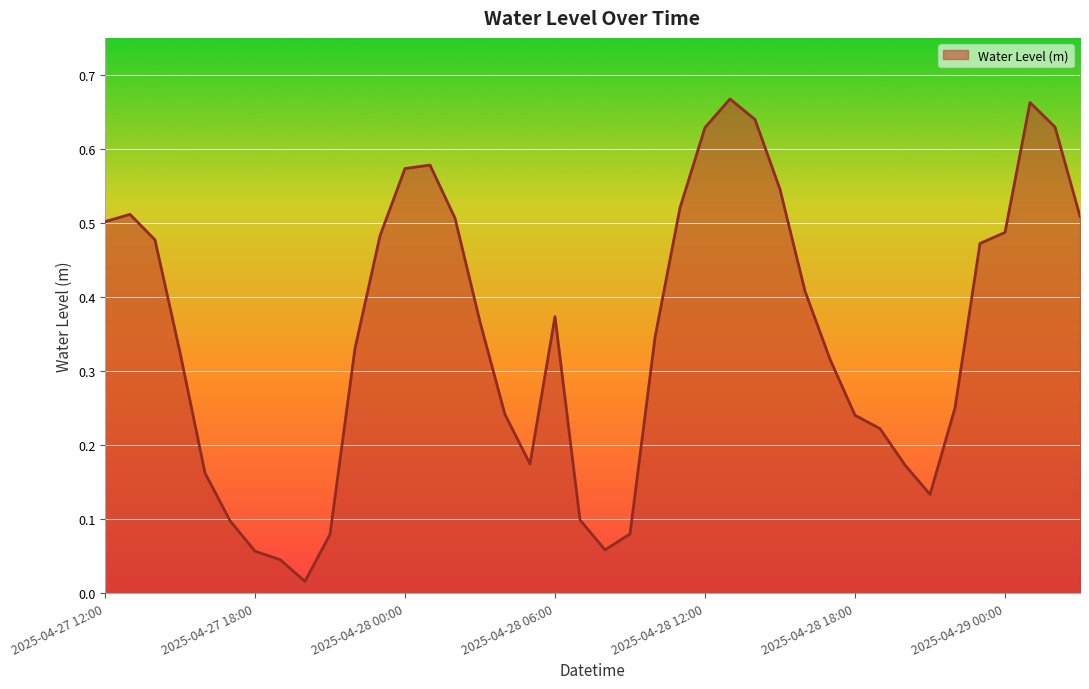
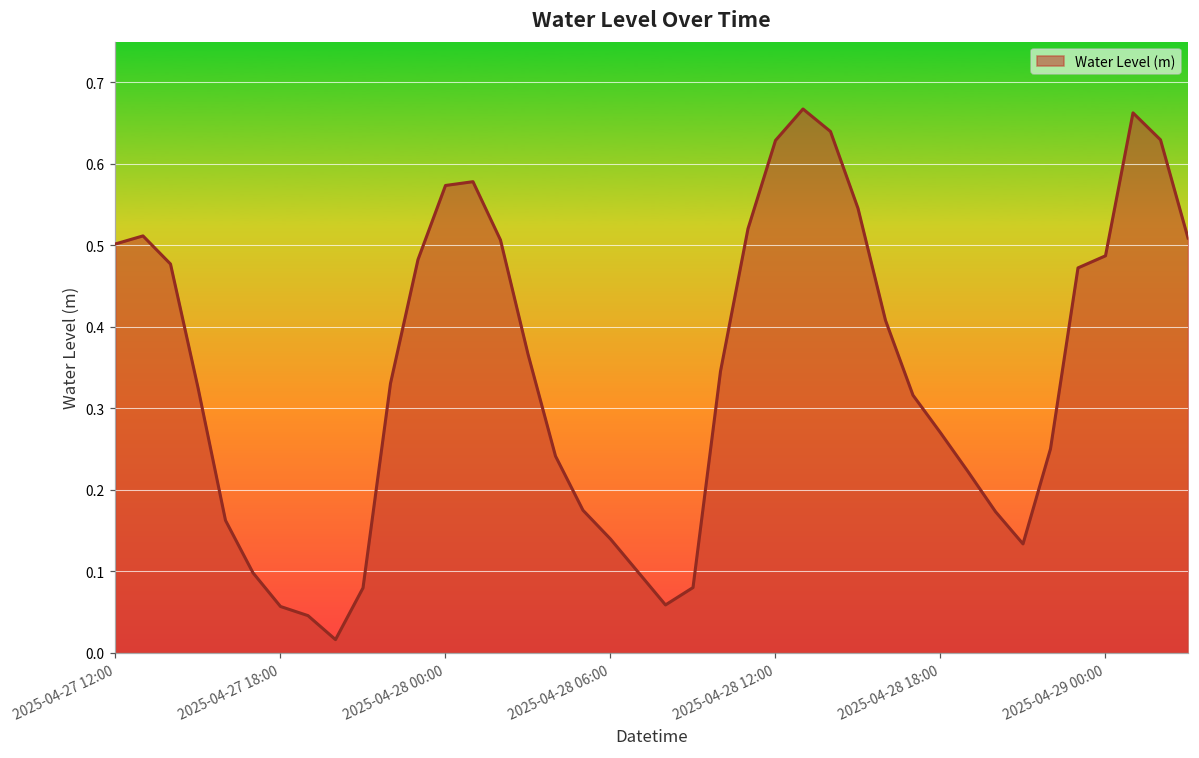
  {
    "2025-04-27 12:00": 0.50,
    "2025-04-27 18:00": 0.06,
    "2025-04-28 00:00": 0.57,
-   "2025-04-28 06:00": 0.37,
+   "2025-04-28 06:00": 0.14,
    "2025-04-28 12:00": 0.63,
-   "2025-04-28 18:00": 0.24,
+   "2025-04-28 18:00": 0.27,
    "2025-04-29 00:00": 0.49
  }
